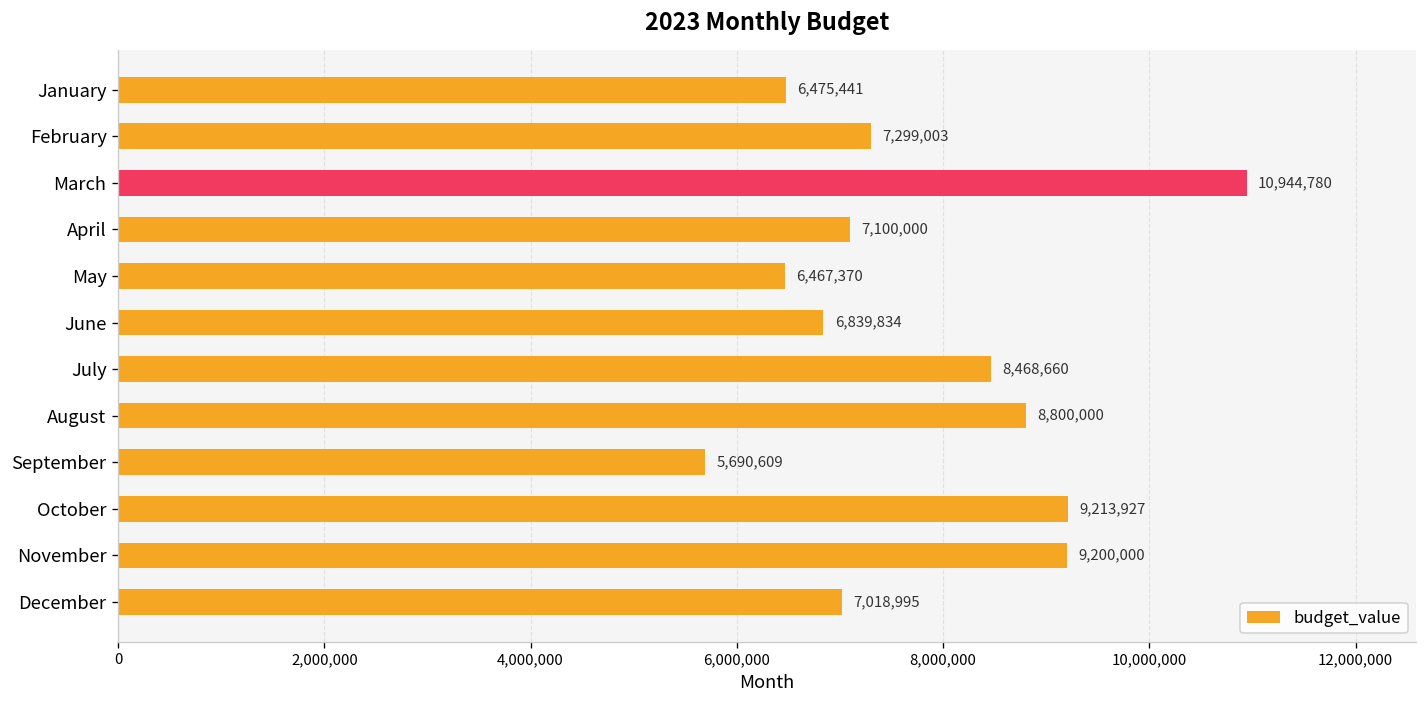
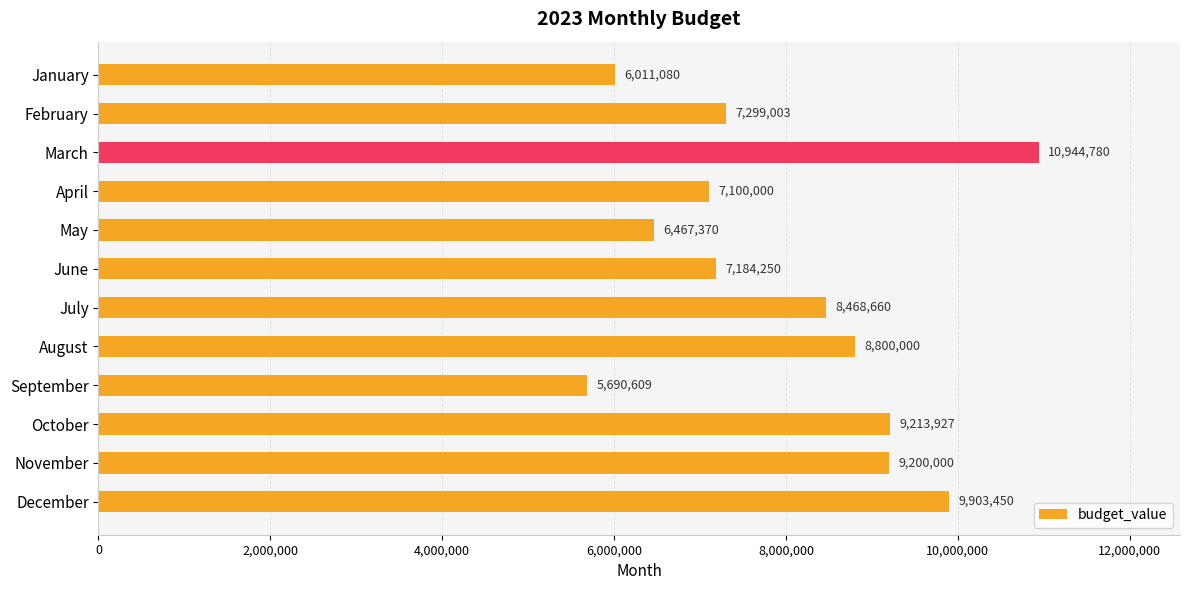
  {
-   "January": "6,475,441",
+   "January": "6,011,080",
    "February": "7,299,003",
    "March": "10,944,780",
    "April": "7,100,000",
    "May": "6,467,370",
-   "June": "6,839,834",
+   "June": "7,184,250",
    "July": "8,468,660",
    "August": "8,800,000",
    "September": "5,690,609",
    "October": "9,213,927",
    "November": "9,200,000",
-   "December": "7,018,995"
+   "December": "9,903,450"
  }
